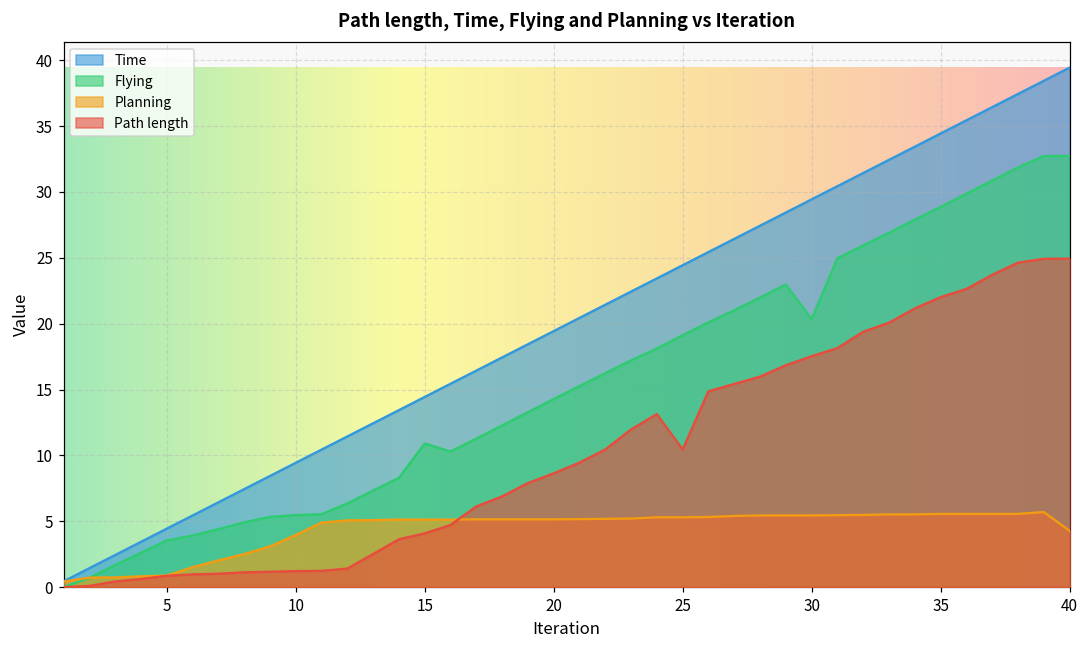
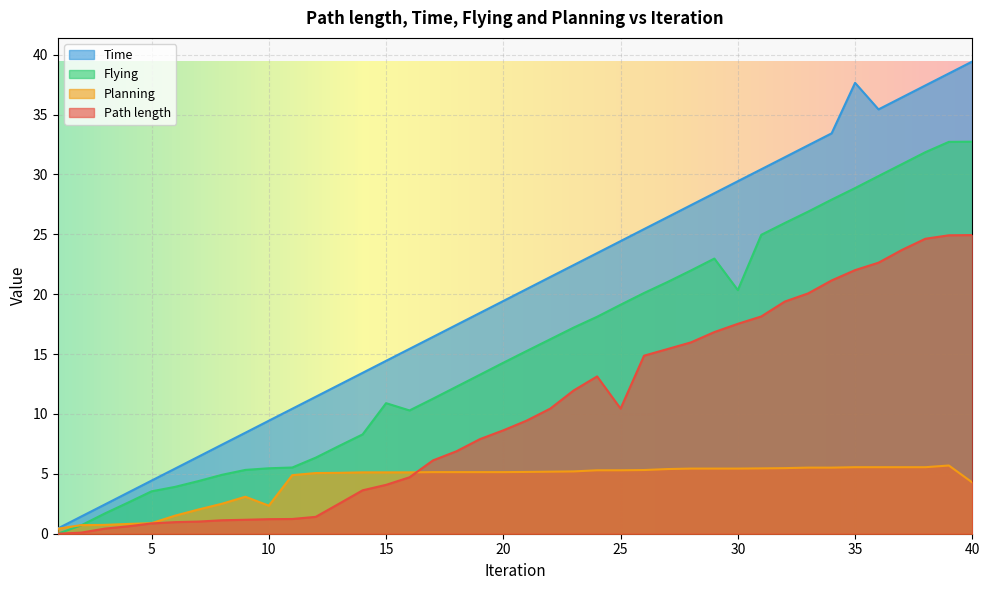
  {
    "Time": {
      "5": 4.4,
      "10": 9.4,
      "15": 14.4,
      "20": 19.4,
      "25": 24.4,
      "30": 29.4,
-     "35": 34.4,
+     "35": 37.7,
      "40": 39.4
    },
    "Flying": {
      "5": 3.5,
      "10": 5.5,
      "15": 10.9,
      "20": 14.3,
      "25": 19.1,
      "30": 20.3,
      "35": 28.9,
      "40": 32.7
    },
    "Planning": {
-     "10": 4.0,
+     "10": 2.3,
      "15": 5.1,
      "20": 5.1,
      "25": 5.3,
      "30": 5.4,
      "35": 5.6,
      "40": 4.3
    },
    "Path length": {
      "10": 1.2,
      "15": 4.1,
      "20": 8.6,
      "25": 10.4,
      "30": 17.5,
      "35": 22.0,
      "40": 24.9
    }
  }
